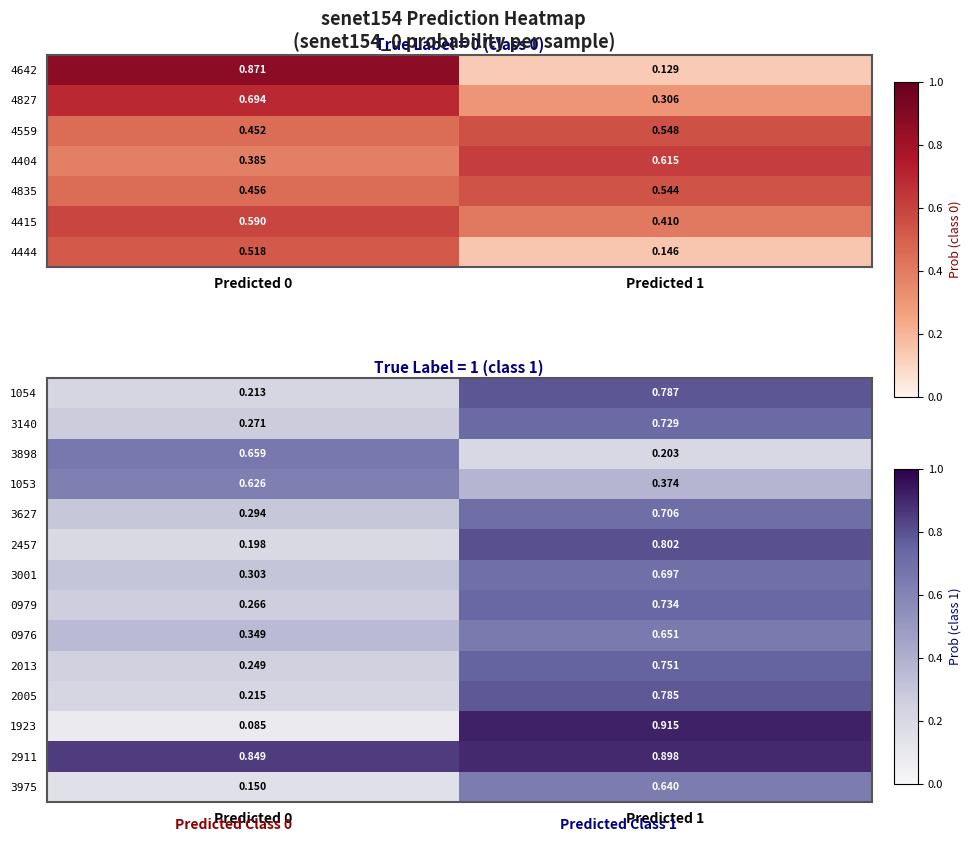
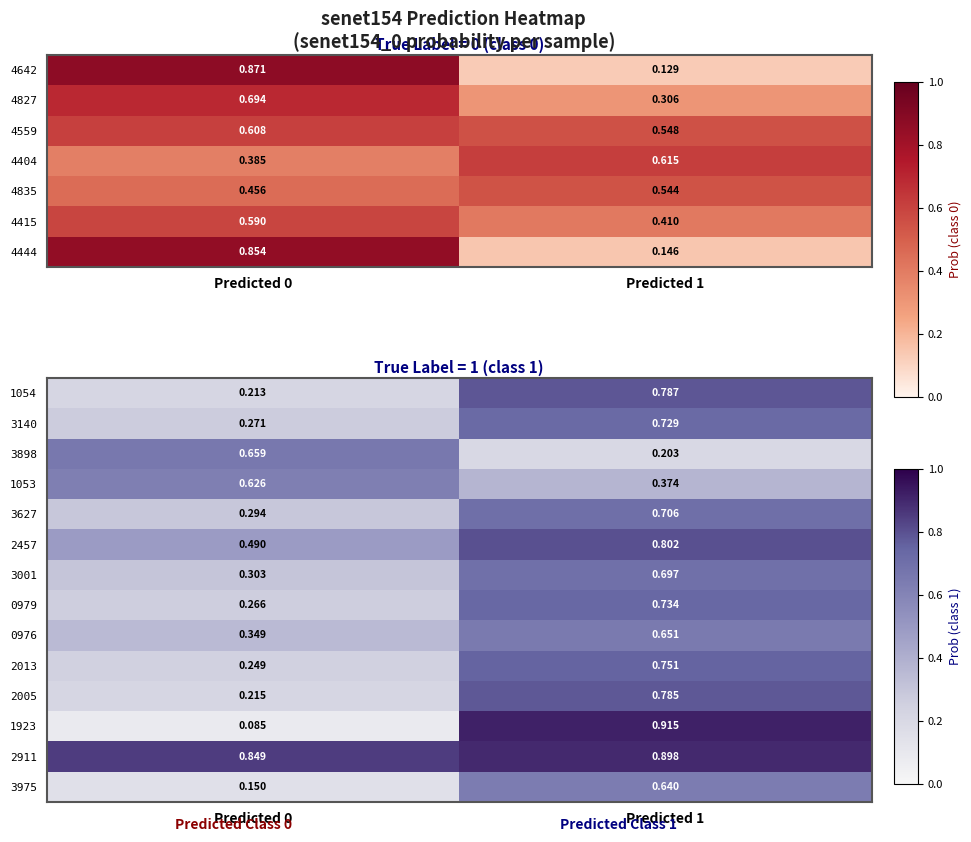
  {
    "True Label = 0 (class 0)": {
      "4642": {
        "Predicted 0": 0.871,
        "Predicted 1": 0.129
      },
      "4827": {
        "Predicted 0": 0.694,
        "Predicted 1": 0.306
      },
      "4559": {
-       "Predicted 0": 0.452,
+       "Predicted 0": 0.608,
        "Predicted 1": 0.548
      },
      "4404": {
        "Predicted 0": 0.385,
        "Predicted 1": 0.615
      },
      "4835": {
        "Predicted 0": 0.456,
        "Predicted 1": 0.544
      },
      "4415": {
        "Predicted 0": 0.590,
        "Predicted 1": 0.410
      },
      "4444": {
-       "Predicted 0": 0.518,
+       "Predicted 0": 0.854,
        "Predicted 1": 0.146
      }
    },
    "True Label = 1 (class 1)": {
      "1054": {
        "Predicted 0": 0.213,
        "Predicted 1": 0.787
      },
      "3140": {
        "Predicted 0": 0.271,
        "Predicted 1": 0.729
      },
      "3898": {
        "Predicted 0": 0.659,
        "Predicted 1": 0.203
      },
      "1053": {
        "Predicted 0": 0.626,
        "Predicted 1": 0.374
      },
      "3627": {
        "Predicted 0": 0.294,
        "Predicted 1": 0.706
      },
      "2457": {
-       "Predicted 0": 0.198,
+       "Predicted 0": 0.490,
        "Predicted 1": 0.802
      },
      "3001": {
        "Predicted 0": 0.303,
        "Predicted 1": 0.697
      },
      "0979": {
        "Predicted 0": 0.266,
        "Predicted 1": 0.734
      },
      "0976": {
        "Predicted 0": 0.349,
        "Predicted 1": 0.651
      },
      "2013": {
        "Predicted 0": 0.249,
        "Predicted 1": 0.751
      },
      "2005": {
        "Predicted 0": 0.215,
        "Predicted 1": 0.785
      },
      "1923": {
        "Predicted 0": 0.085,
        "Predicted 1": 0.915
      },
      "2911": {
        "Predicted 0": 0.849,
        "Predicted 1": 0.898
      },
      "3975": {
        "Predicted 0": 0.150,
        "Predicted 1": 0.640
      }
    }
  }
